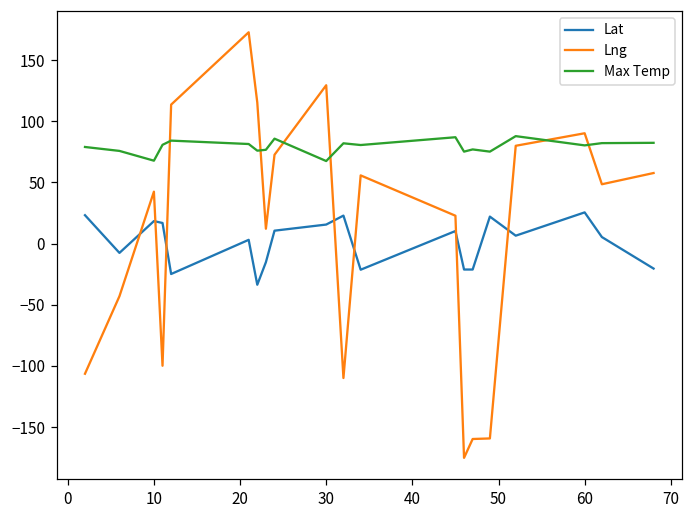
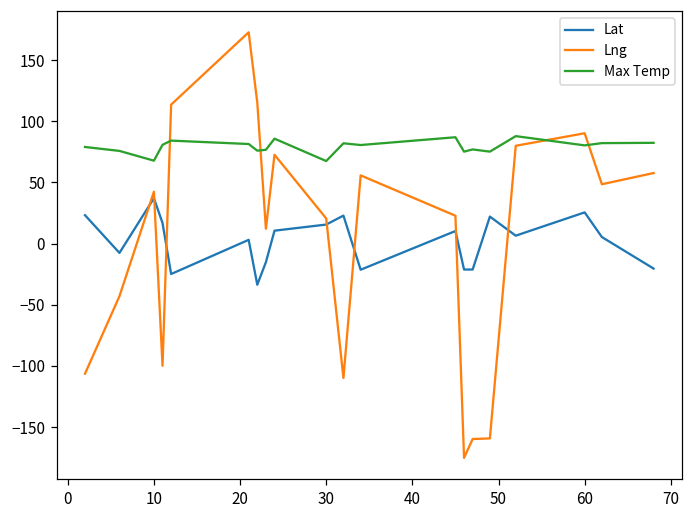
  {
    "Lat": {
-     "10": 18,
+     "10": 37,
      "30": 16,
      "60": 26
    },
    "Lng": {
      "10": 42,
-     "30": 129,
+     "30": 21,
      "60": 90
    },
    "Max Temp": {
      "10": 68,
      "30": 68,
      "60": 80
    }
  }
